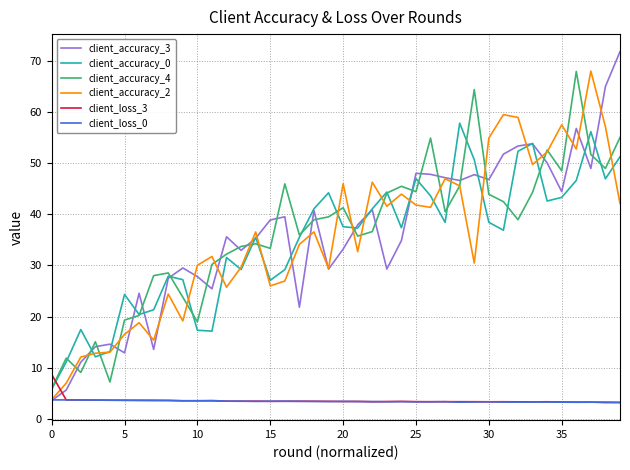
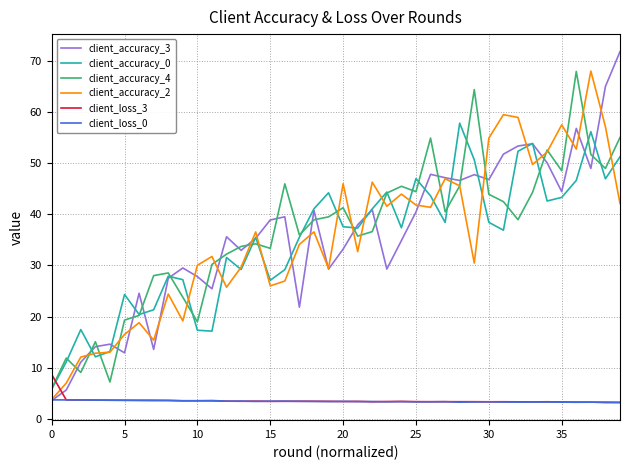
  {
    "client_accuracy_3": {
      "5": 13,
      "10": 28,
      "15": 39,
      "20": 33,
-     "25": 48,
+     "25": 40,
      "30": 47,
      "35": 44
    },
    "client_accuracy_0": {
      "5": 24,
      "10": 17,
      "15": 27,
      "20": 38,
      "25": 47,
      "30": 38,
      "35": 43
    },
    "client_accuracy_4": {
      "5": 19,
      "10": 19,
      "15": 33,
      "20": 41,
      "25": 44,
      "30": 44,
      "35": 49
    },
    "client_accuracy_2": {
      "5": 17,
      "10": 30,
      "15": 26,
      "20": 46,
      "25": 42,
      "30": 55,
      "35": 57
    },
    "client_loss_3": {
      "0": 9
    }
  }
